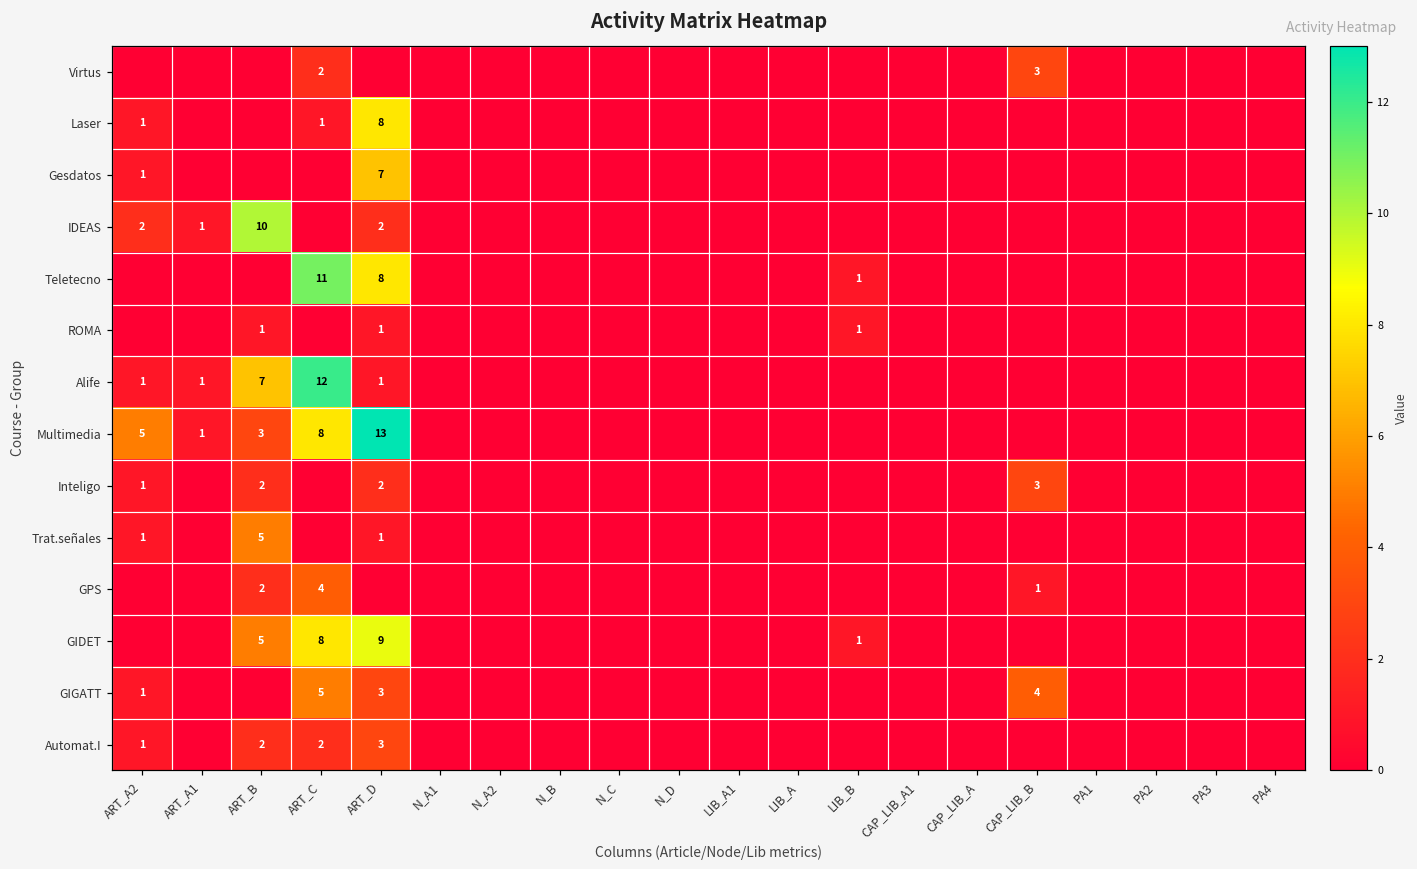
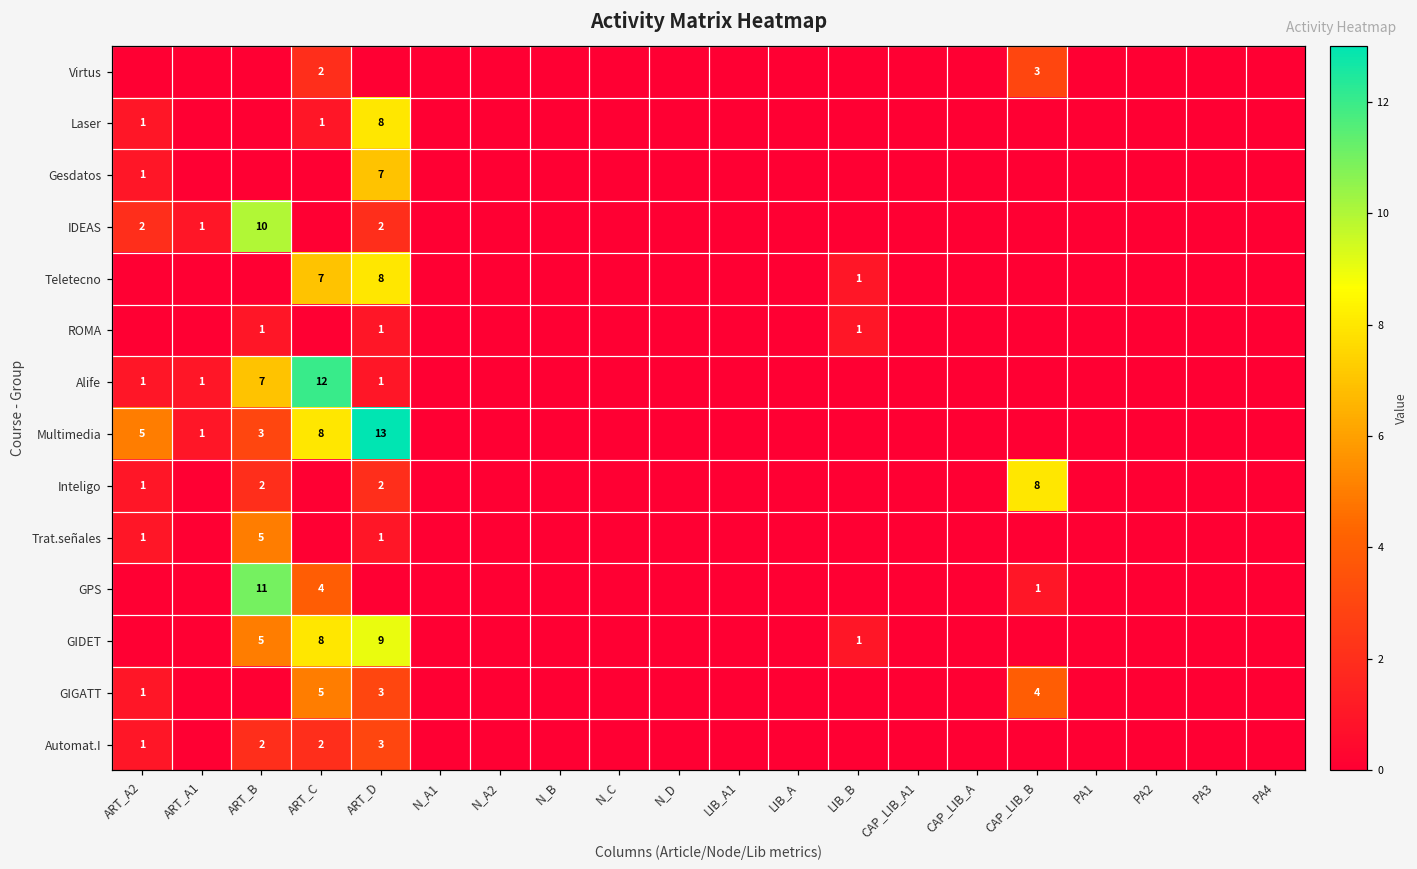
  {
    "Virtus": {
      "ART_C": 2,
      "CAP_LIB_B": 3
    },
    "Laser": {
      "ART_A2": 1,
      "ART_C": 1,
      "ART_D": 8
    },
    "Gesdatos": {
      "ART_A2": 1,
      "ART_D": 7
    },
    "IDEAS": {
      "ART_A2": 2,
      "ART_A1": 1,
      "ART_B": 10,
      "ART_D": 2
    },
    "Teletecno": {
-     "ART_C": 11,
+     "ART_C": 7,
      "ART_D": 8,
      "LIB_B": 1
    },
    "ROMA": {
      "ART_B": 1,
      "ART_D": 1,
      "LIB_B": 1
    },
    "Alife": {
      "ART_A2": 1,
      "ART_A1": 1,
      "ART_B": 7,
      "ART_C": 12,
      "ART_D": 1
    },
    "Multimedia": {
      "ART_A2": 5,
      "ART_A1": 1,
      "ART_B": 3,
      "ART_C": 8,
      "ART_D": 13
    },
    "Inteligo": {
      "ART_A2": 1,
      "ART_B": 2,
      "ART_D": 2,
-     "CAP_LIB_B": 3
+     "CAP_LIB_B": 8
    },
    "Trat.señales": {
      "ART_A2": 1,
      "ART_B": 5,
      "ART_D": 1
    },
    "GPS": {
-     "ART_B": 2,
+     "ART_B": 11,
      "ART_C": 4,
      "CAP_LIB_B": 1
    },
    "GIDET": {
      "ART_B": 5,
      "ART_C": 8,
      "ART_D": 9,
      "LIB_B": 1
    },
    "GIGATT": {
      "ART_A2": 1,
      "ART_C": 5,
      "ART_D": 3,
      "CAP_LIB_B": 4
    },
    "Automat.I": {
      "ART_A2": 1,
      "ART_B": 2,
      "ART_C": 2,
      "ART_D": 3
    }
  }
